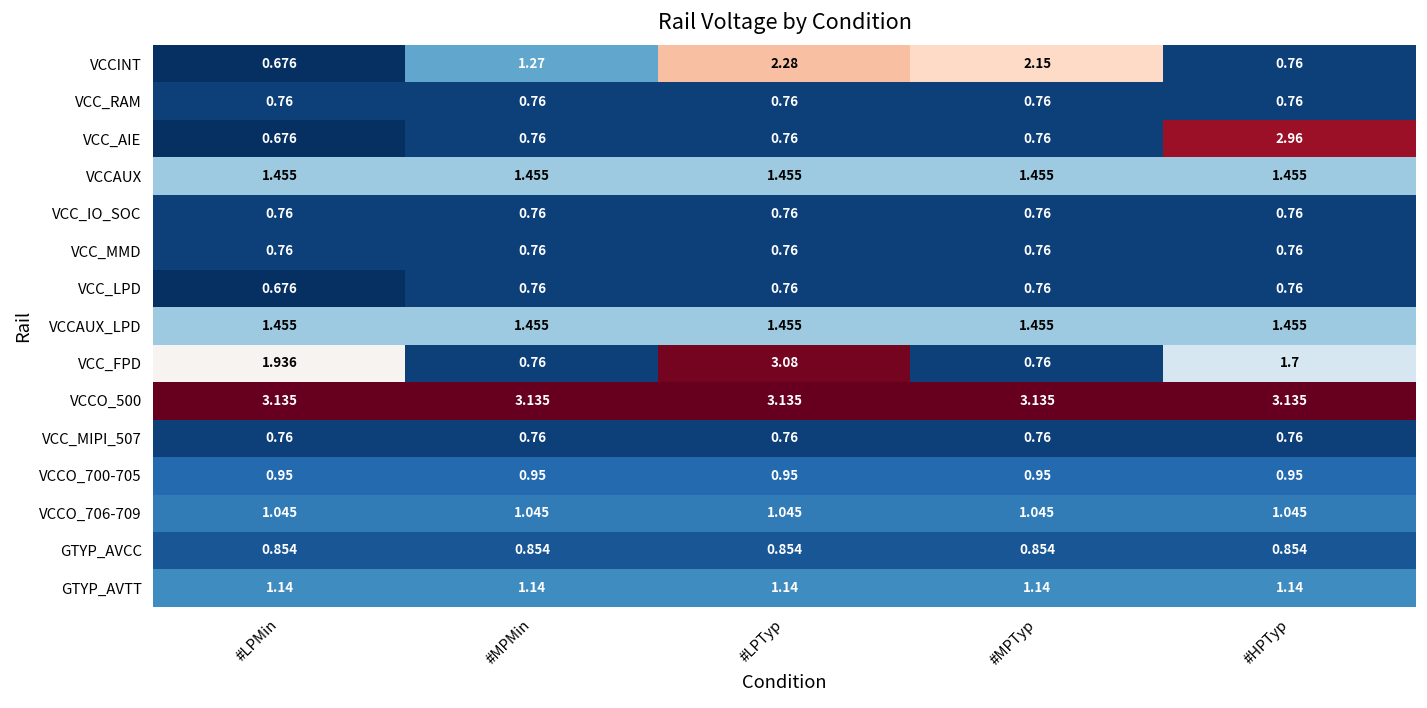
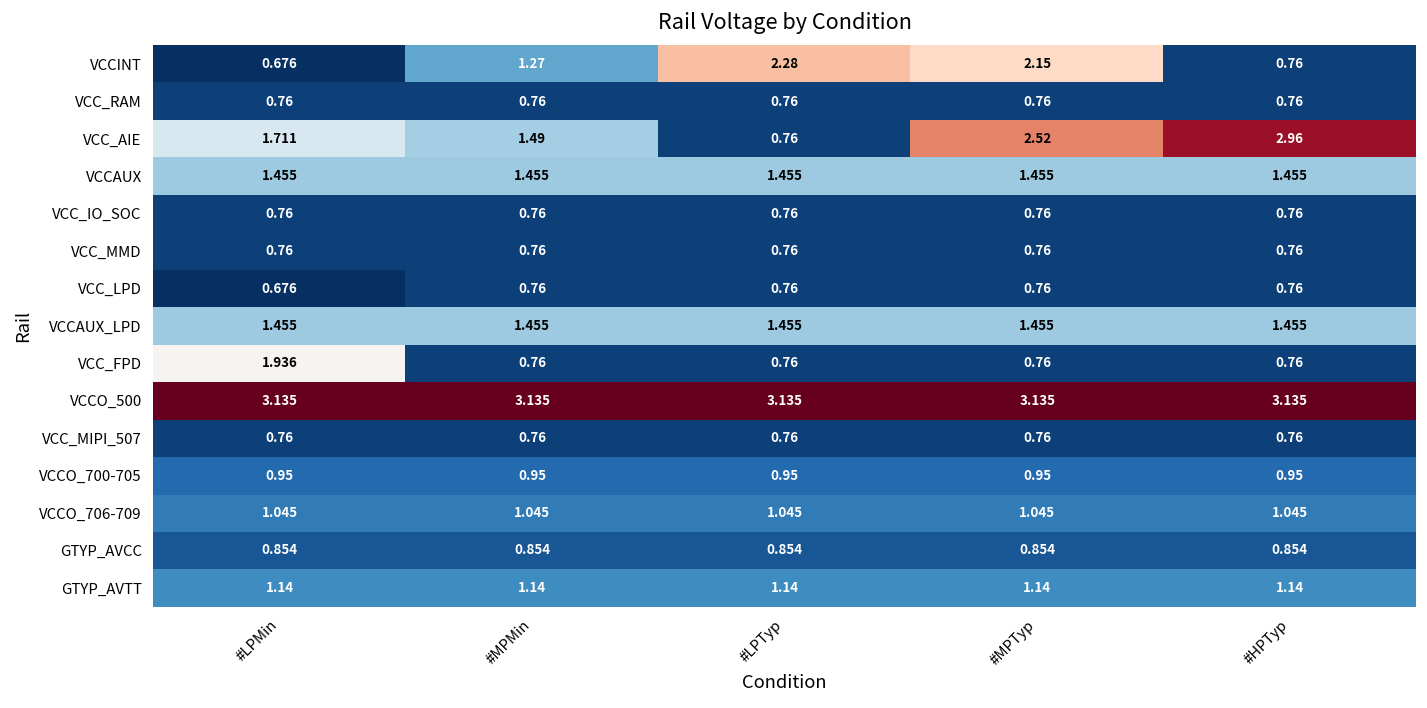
  {
    "VCCINT": {
      "#LPMin": 0.676,
      "#MPMin": 1.27,
      "#LPTyp": 2.28,
      "#MPTyp": 2.15,
      "#HPTyp": 0.76
    },
    "VCC_RAM": {
      "#LPMin": 0.76,
      "#MPMin": 0.76,
      "#LPTyp": 0.76,
      "#MPTyp": 0.76,
      "#HPTyp": 0.76
    },
    "VCC_AIE": {
-     "#LPMin": 0.676,
-     "#MPMin": 0.76,
+     "#LPMin": 1.711,
+     "#MPMin": 1.49,
      "#LPTyp": 0.76,
-     "#MPTyp": 0.76,
+     "#MPTyp": 2.52,
      "#HPTyp": 2.96
    },
    "VCCAUX": {
      "#LPMin": 1.455,
      "#MPMin": 1.455,
      "#LPTyp": 1.455,
      "#MPTyp": 1.455,
      "#HPTyp": 1.455
    },
    "VCC_IO_SOC": {
      "#LPMin": 0.76,
      "#MPMin": 0.76,
      "#LPTyp": 0.76,
      "#MPTyp": 0.76,
      "#HPTyp": 0.76
    },
    "VCC_MMD": {
      "#LPMin": 0.76,
      "#MPMin": 0.76,
      "#LPTyp": 0.76,
      "#MPTyp": 0.76,
      "#HPTyp": 0.76
    },
    "VCC_LPD": {
      "#LPMin": 0.676,
      "#MPMin": 0.76,
      "#LPTyp": 0.76,
      "#MPTyp": 0.76,
      "#HPTyp": 0.76
    },
    "VCCAUX_LPD": {
      "#LPMin": 1.455,
      "#MPMin": 1.455,
      "#LPTyp": 1.455,
      "#MPTyp": 1.455,
      "#HPTyp": 1.455
    },
    "VCC_FPD": {
      "#LPMin": 1.936,
      "#MPMin": 0.76,
-     "#LPTyp": 3.08,
+     "#LPTyp": 0.76,
      "#MPTyp": 0.76,
-     "#HPTyp": 1.7
+     "#HPTyp": 0.76
    },
    "VCCO_500": {
      "#LPMin": 3.135,
      "#MPMin": 3.135,
      "#LPTyp": 3.135,
      "#MPTyp": 3.135,
      "#HPTyp": 3.135
    },
    "VCC_MIPI_507": {
      "#LPMin": 0.76,
      "#MPMin": 0.76,
      "#LPTyp": 0.76,
      "#MPTyp": 0.76,
      "#HPTyp": 0.76
    },
    "VCCO_700-705": {
      "#LPMin": 0.95,
      "#MPMin": 0.95,
      "#LPTyp": 0.95,
      "#MPTyp": 0.95,
      "#HPTyp": 0.95
    },
    "VCCO_706-709": {
      "#LPMin": 1.045,
      "#MPMin": 1.045,
      "#LPTyp": 1.045,
      "#MPTyp": 1.045,
      "#HPTyp": 1.045
    },
    "GTYP_AVCC": {
      "#LPMin": 0.854,
      "#MPMin": 0.854,
      "#LPTyp": 0.854,
      "#MPTyp": 0.854,
      "#HPTyp": 0.854
    },
    "GTYP_AVTT": {
      "#LPMin": 1.14,
      "#MPMin": 1.14,
      "#LPTyp": 1.14,
      "#MPTyp": 1.14,
      "#HPTyp": 1.14
    }
  }
